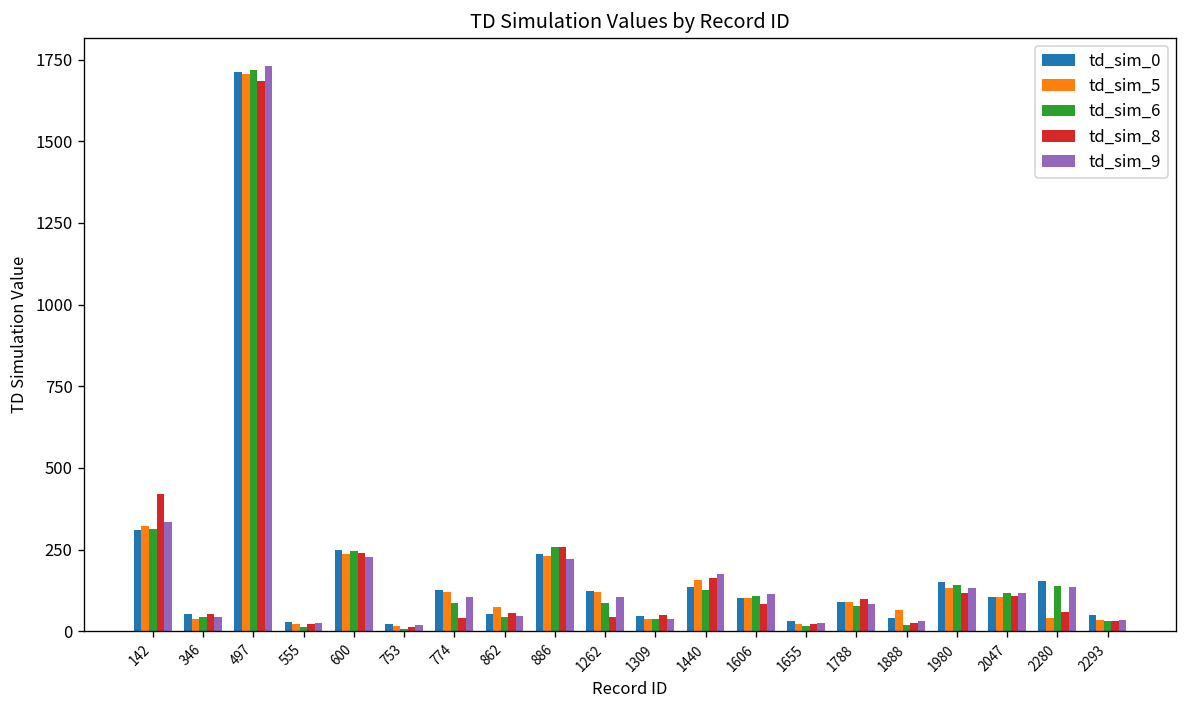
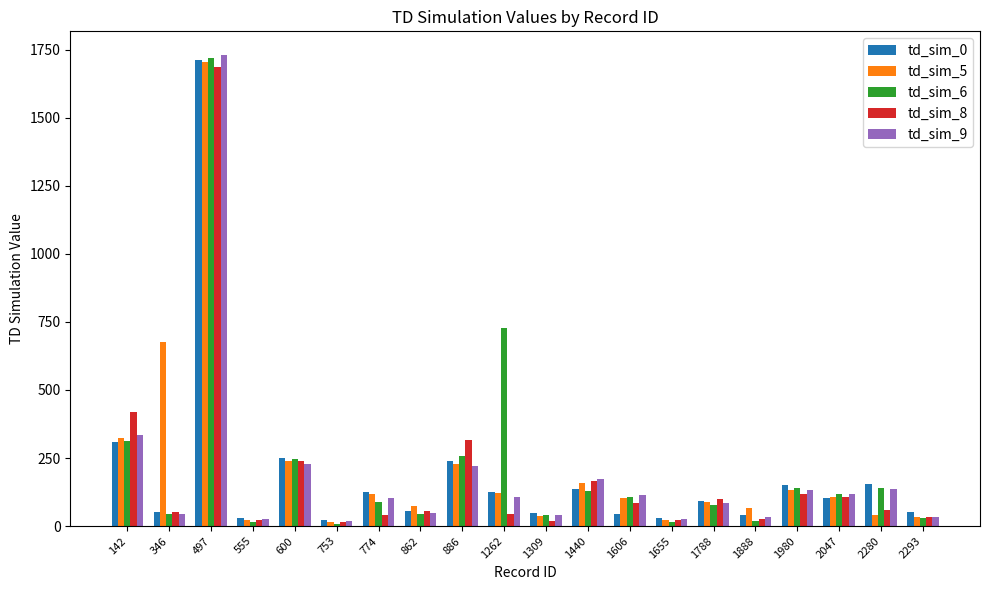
  {
    "td_sim_0": {
      "142": 310,
      "346": 50,
      "497": 1710,
      "555": 30,
      "600": 250,
      "753": 20,
      "774": 130,
      "862": 50,
      "886": 240,
      "1262": 120,
      "1309": 50,
      "1440": 140,
-     "1606": 100,
+     "1606": 40,
      "1655": 30,
      "1788": 90,
      "1888": 40,
      "1980": 150,
      "2047": 100,
      "2280": 160,
      "2293": 50
    },
    "td_sim_5": {
      "142": 320,
-     "346": 40,
+     "346": 680,
      "497": 1710,
      "555": 20,
      "600": 240,
      "753": 20,
      "774": 120,
      "862": 70,
      "886": 230,
      "1262": 120,
      "1309": 40,
      "1440": 160,
      "1606": 100,
      "1655": 20,
      "1788": 90,
      "1888": 70,
      "1980": 130,
      "2047": 110,
      "2280": 40,
      "2293": 30
    },
    "td_sim_6": {
      "142": 310,
      "346": 40,
      "497": 1720,
      "555": 10,
      "600": 250,
      "774": 90,
      "862": 40,
      "886": 260,
-     "1262": 90,
+     "1262": 730,
      "1309": 40,
      "1440": 130,
      "1606": 110,
      "1655": 20,
      "1788": 80,
      "1888": 20,
      "1980": 140,
      "2047": 120,
      "2280": 140,
      "2293": 30
    },
    "td_sim_8": {
      "142": 420,
      "346": 50,
      "497": 1690,
      "555": 20,
      "600": 240,
      "753": 10,
      "774": 40,
      "862": 60,
-     "886": 260,
+     "886": 320,
      "1262": 40,
-     "1309": 50,
+     "1309": 20,
      "1440": 160,
      "1606": 80,
      "1655": 20,
      "1788": 100,
      "1888": 30,
      "1980": 120,
      "2047": 110,
      "2280": 60,
      "2293": 30
    },
    "td_sim_9": {
      "142": 340,
      "346": 40,
      "497": 1730,
      "555": 30,
      "600": 230,
      "753": 20,
      "774": 100,
      "862": 50,
      "886": 220,
      "1262": 110,
      "1309": 40,
      "1440": 170,
      "1606": 110,
      "1655": 30,
      "1788": 90,
      "1888": 30,
      "1980": 130,
      "2047": 120,
      "2280": 140,
      "2293": 40
    }
  }
